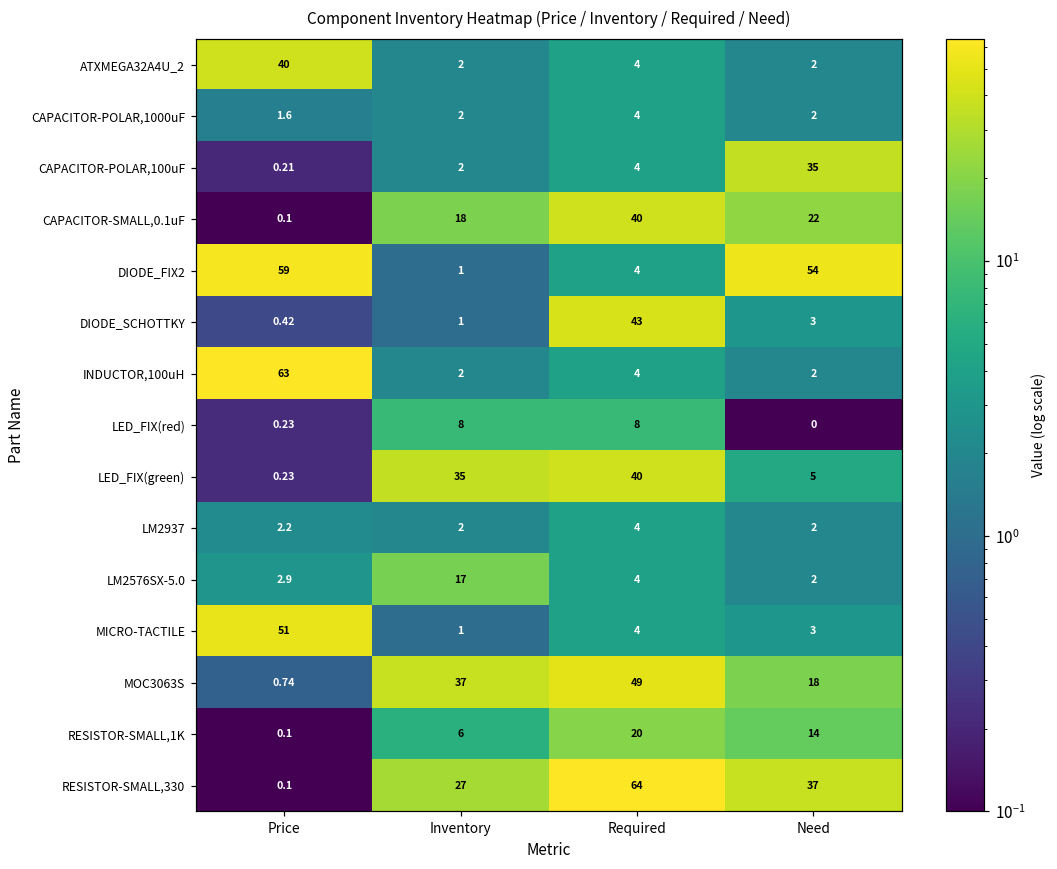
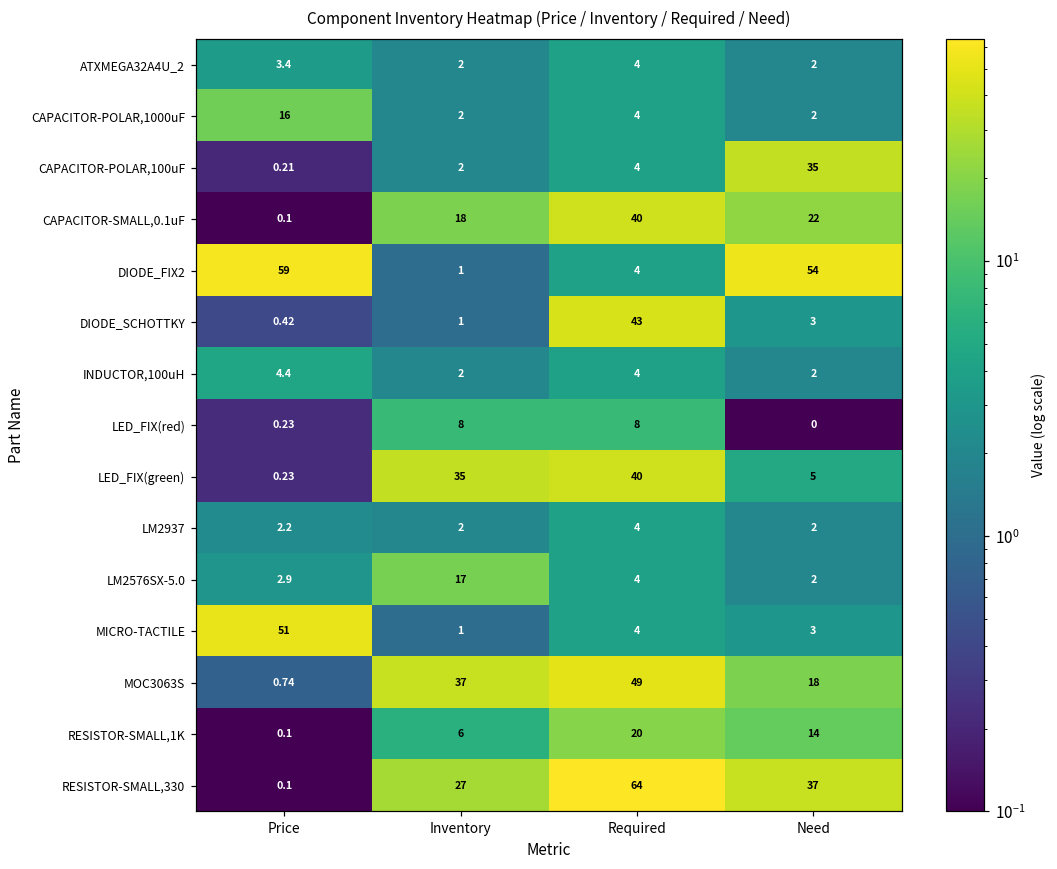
  {
    "ATXMEGA32A4U_2": {
-     "Price": 40,
+     "Price": 3.4,
      "Inventory": 2,
      "Required": 4,
      "Need": 2
    },
    "CAPACITOR-POLAR,1000uF": {
-     "Price": 1.6,
+     "Price": 16,
      "Inventory": 2,
      "Required": 4,
      "Need": 2
    },
    "CAPACITOR-POLAR,100uF": {
      "Price": 0.21,
      "Inventory": 2,
      "Required": 4,
      "Need": 35
    },
    "CAPACITOR-SMALL,0.1uF": {
      "Price": 0.1,
      "Inventory": 18,
      "Required": 40,
      "Need": 22
    },
    "DIODE_FIX2": {
      "Price": 59,
      "Inventory": 1,
      "Required": 4,
      "Need": 54
    },
    "DIODE_SCHOTTKY": {
      "Price": 0.42,
      "Inventory": 1,
      "Required": 43,
      "Need": 3
    },
    "INDUCTOR,100uH": {
-     "Price": 63,
+     "Price": 4.4,
      "Inventory": 2,
      "Required": 4,
      "Need": 2
    },
    "LED_FIX(red)": {
      "Price": 0.23,
      "Inventory": 8,
      "Required": 8,
      "Need": 0
    },
    "LED_FIX(green)": {
      "Price": 0.23,
      "Inventory": 35,
      "Required": 40,
      "Need": 5
    },
    "LM2937": {
      "Price": 2.2,
      "Inventory": 2,
      "Required": 4,
      "Need": 2
    },
    "LM2576SX-5.0": {
      "Price": 2.9,
      "Inventory": 17,
      "Required": 4,
      "Need": 2
    },
    "MICRO-TACTILE": {
      "Price": 51,
      "Inventory": 1,
      "Required": 4,
      "Need": 3
    },
    "MOC3063S": {
      "Price": 0.74,
      "Inventory": 37,
      "Required": 49,
      "Need": 18
    },
    "RESISTOR-SMALL,1K": {
      "Price": 0.1,
      "Inventory": 6,
      "Required": 20,
      "Need": 14
    },
    "RESISTOR-SMALL,330": {
      "Price": 0.1,
      "Inventory": 27,
      "Required": 64,
      "Need": 37
    }
  }
